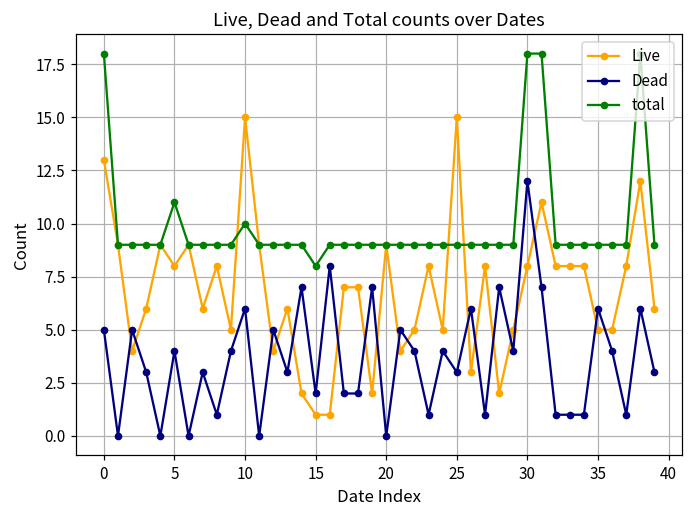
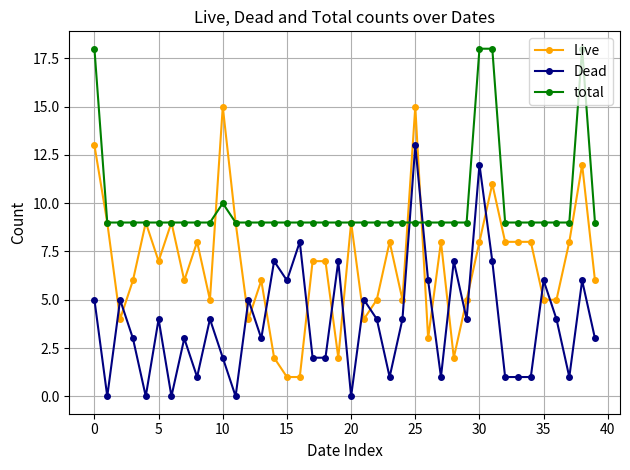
  {
    "Live": {
      "0": 13,
-     "5": 8,
+     "5": 7,
      "10": 15,
      "15": 1,
      "25": 15,
      "30": 8,
      "35": 5
    },
    "Dead": {
      "0": 5,
      "5": 4,
-     "10": 6,
-     "15": 2,
+     "10": 2,
+     "15": 6,
      "20": 0,
-     "25": 3,
+     "25": 13,
      "30": 12,
      "35": 6
    },
    "total": {
      "0": 18,
-     "5": 11,
+     "5": 9,
      "10": 10,
-     "15": 8,
+     "15": 9,
      "25": 9,
      "30": 18,
      "35": 9
    }
  }
